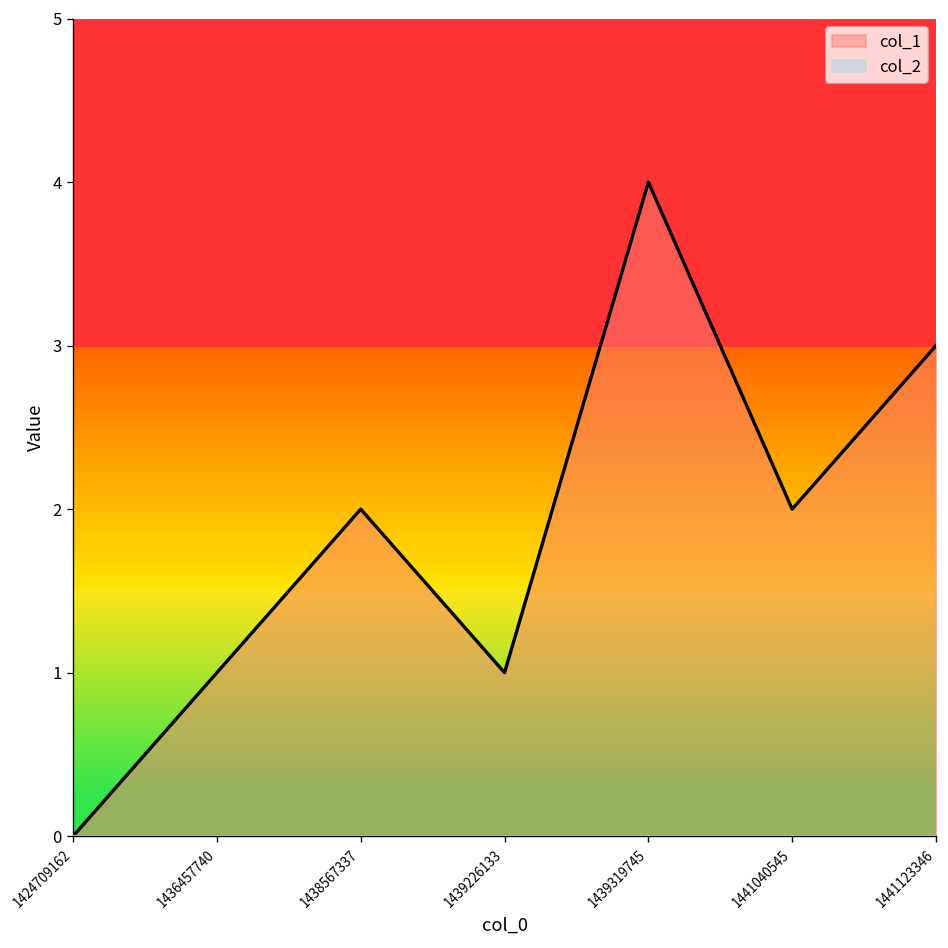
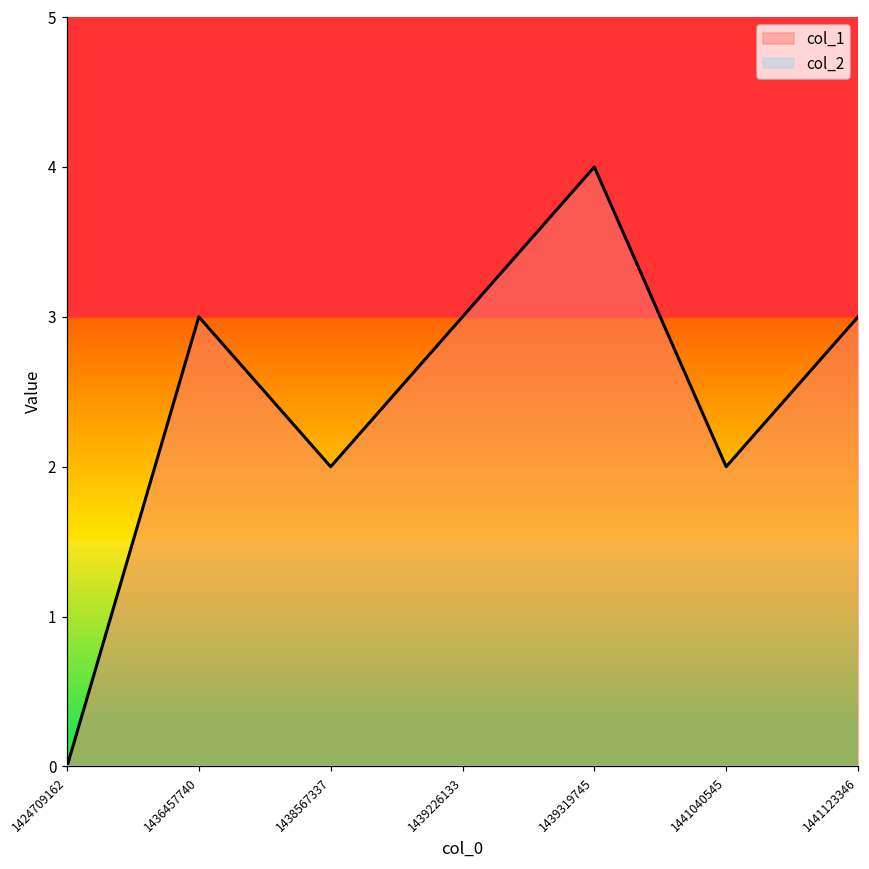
  {
    "col_1": {
-     "1436457740": 1,
+     "1436457740": 3,
      "1438567337": 2,
-     "1439226133": 1,
+     "1439226133": 3,
      "1439319745": 4,
      "1441040545": 2,
      "1441123346": 3
    },
    "col_2": {
      "1436457740": 0,
      "1438567337": 0,
      "1439226133": 0,
      "1439319745": 0,
      "1441040545": 0,
      "1441123346": 0
    }
  }
